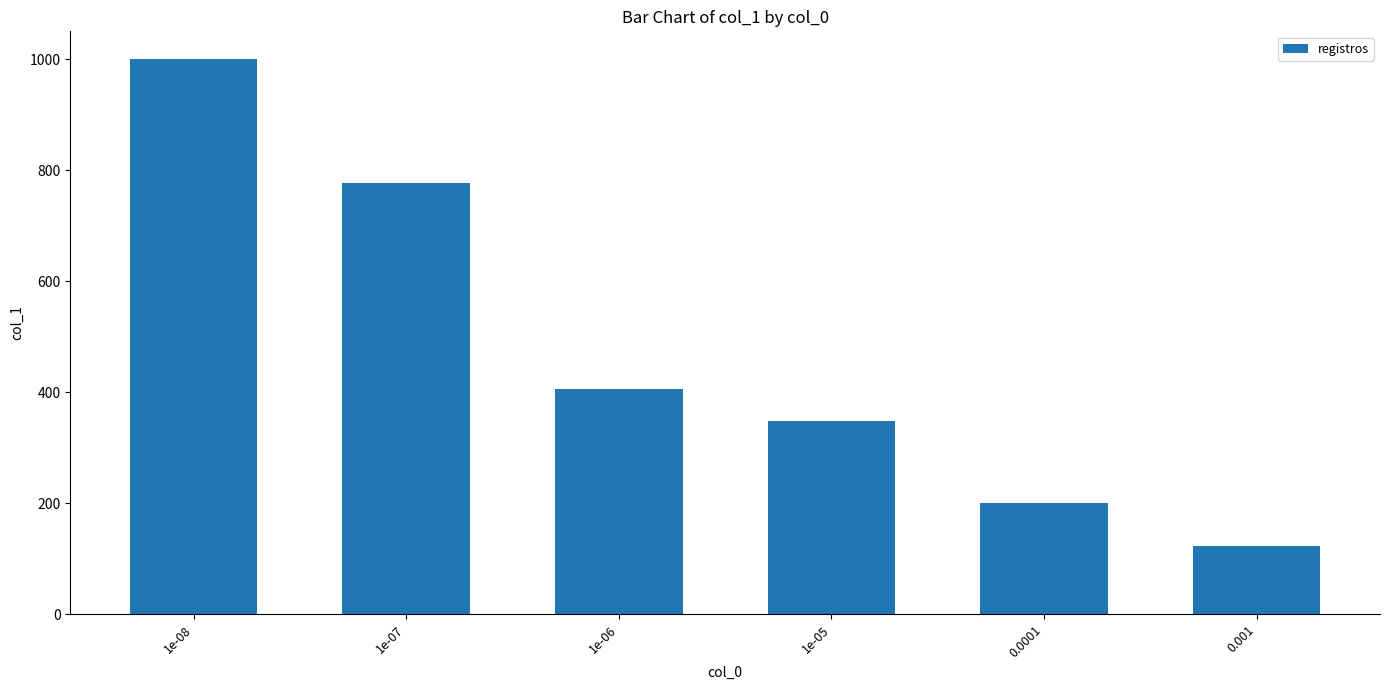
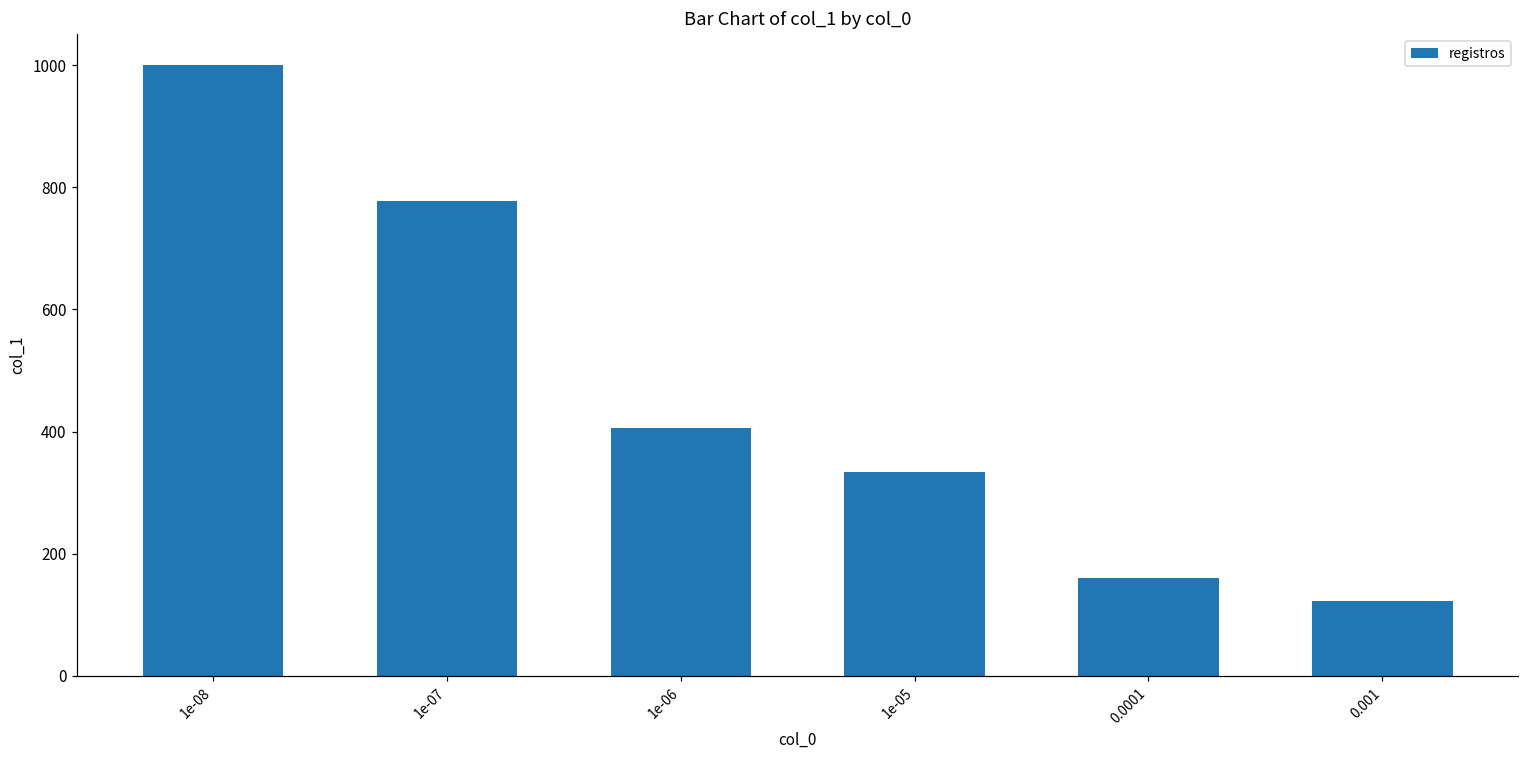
  {
    "1e-08": 1000,
    "1e-07": 780,
    "1e-06": 410,
-   "1e-05": 350,
-   "0.0001": 200,
+   "1e-05": 330,
+   "0.0001": 160,
    "0.001": 120
  }
